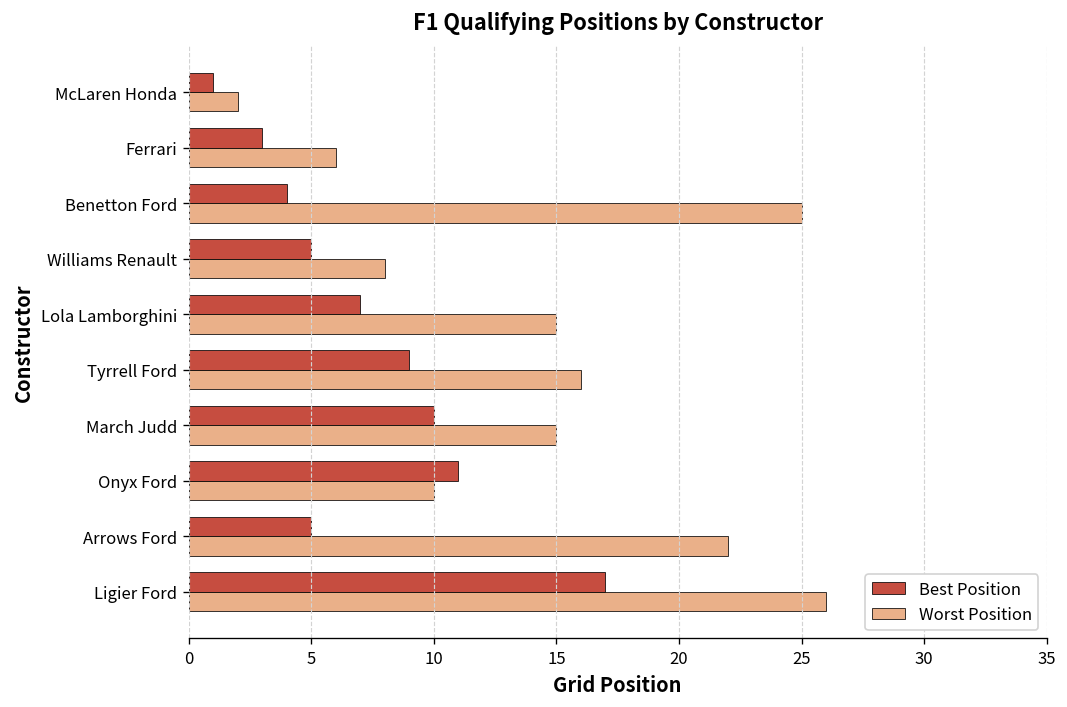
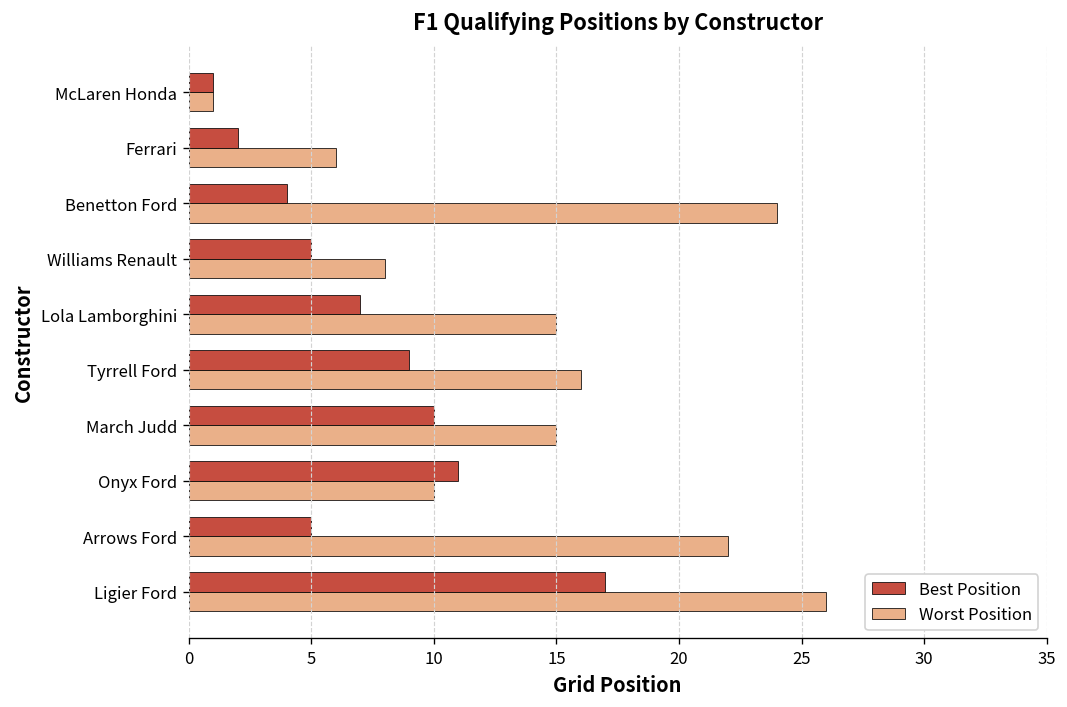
  {
    "Best Position": {
      "McLaren Honda": 1,
-     "Ferrari": 3,
+     "Ferrari": 2,
      "Benetton Ford": 4,
      "Williams Renault": 5,
      "Lola Lamborghini": 7,
      "Tyrrell Ford": 9,
      "March Judd": 10,
      "Onyx Ford": 11,
      "Arrows Ford": 5,
      "Ligier Ford": 17
    },
    "Worst Position": {
-     "McLaren Honda": 2,
+     "McLaren Honda": 1,
      "Ferrari": 6,
-     "Benetton Ford": 25,
+     "Benetton Ford": 24,
      "Williams Renault": 8,
      "Lola Lamborghini": 15,
      "Tyrrell Ford": 16,
      "March Judd": 15,
      "Onyx Ford": 10,
      "Arrows Ford": 22,
      "Ligier Ford": 26
    }
  }
